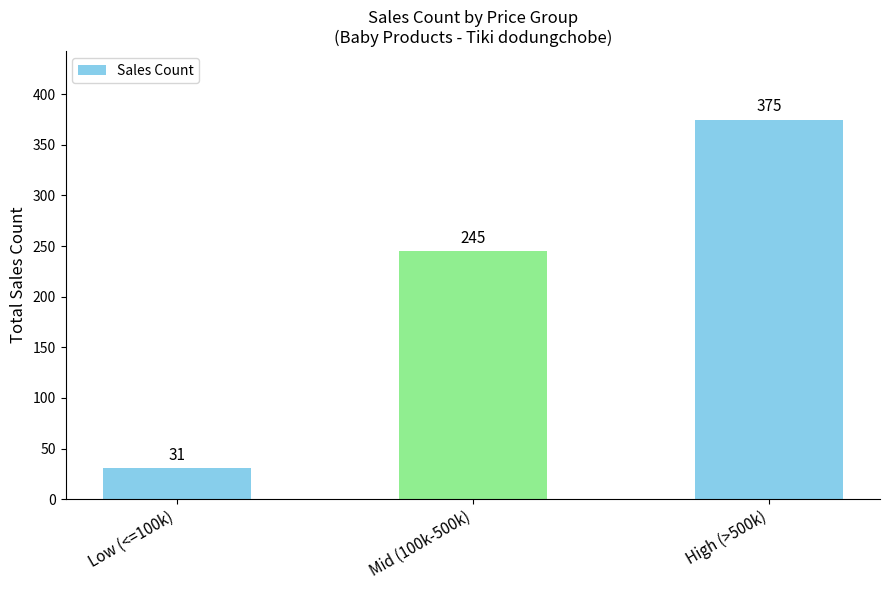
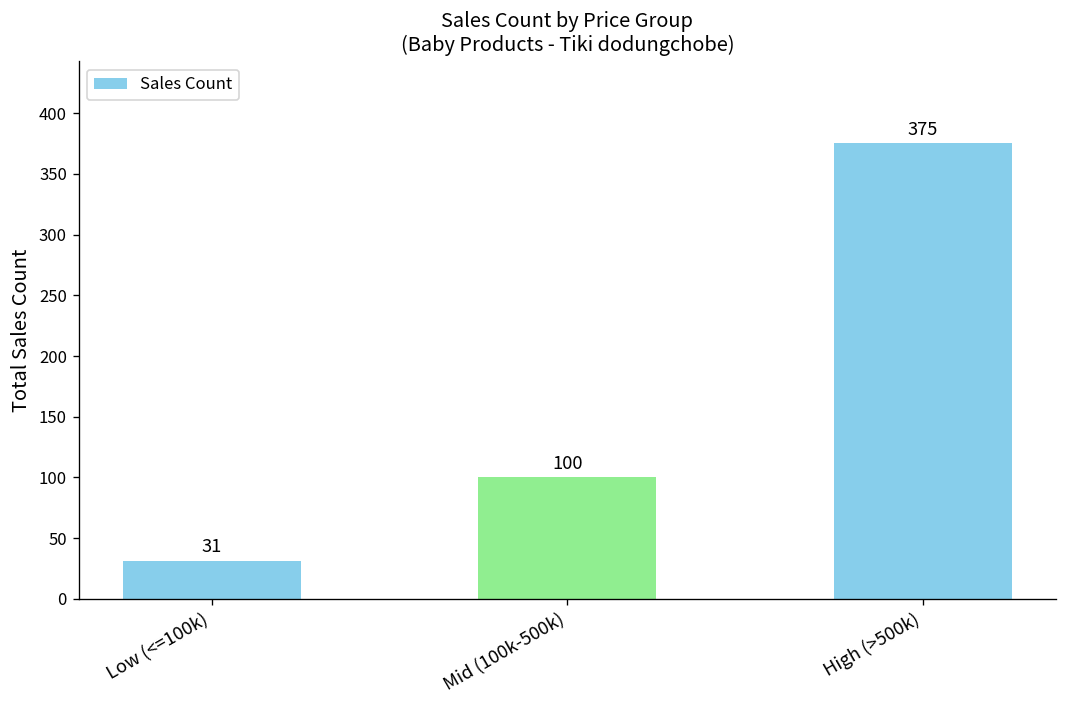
  {
    "Low (<=100k)": 31,
-   "Mid (100k-500k)": 245,
+   "Mid (100k-500k)": 100,
    "High (>500k)": 375
  }
